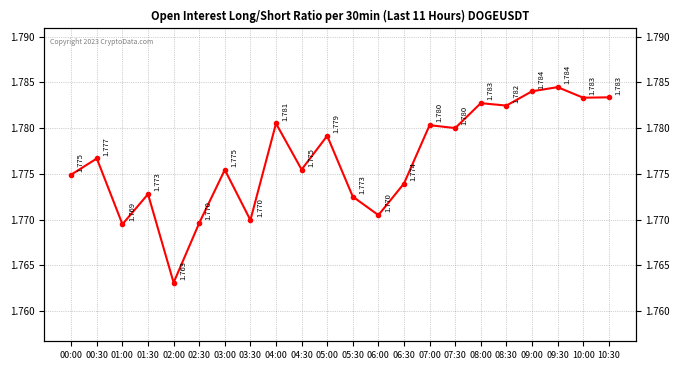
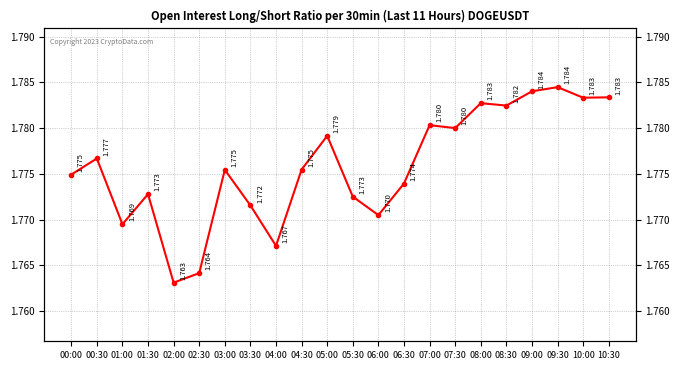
  {
    "00:00": 1.775,
    "00:30": 1.777,
    "01:00": 1.769,
    "01:30": 1.773,
    "02:00": 1.763,
-   "02:30": 1.770,
+   "02:30": 1.764,
    "03:00": 1.775,
-   "03:30": 1.770,
-   "04:00": 1.781,
+   "03:30": 1.772,
+   "04:00": 1.767,
    "04:30": 1.775,
    "05:00": 1.779,
    "05:30": 1.773,
    "06:00": 1.770,
    "06:30": 1.774,
    "07:00": 1.780,
    "07:30": 1.780,
    "08:00": 1.783,
    "08:30": 1.782,
    "09:00": 1.784,
    "09:30": 1.784,
    "10:00": 1.783,
    "10:30": 1.783
  }
